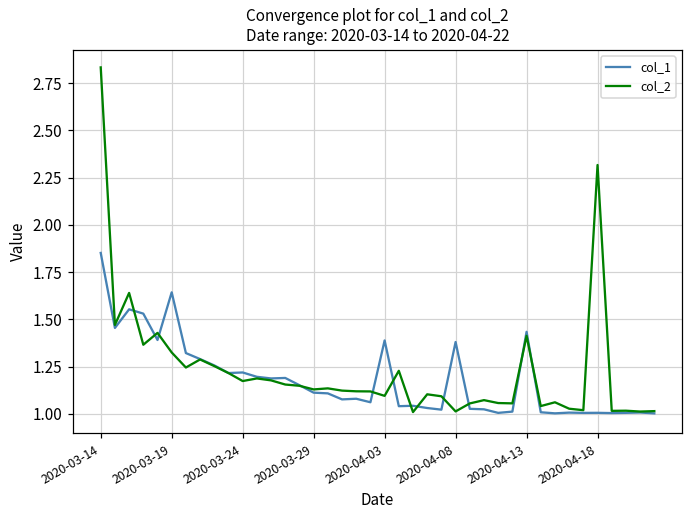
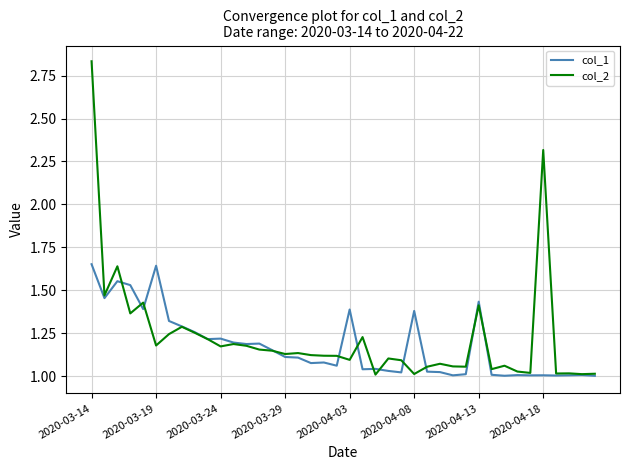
  {
    "col_1": {
-     "2020-03-14": 1.85,
+     "2020-03-14": 1.65,
      "2020-03-19": 1.64,
      "2020-03-24": 1.22,
      "2020-03-29": 1.11,
      "2020-04-03": 1.39,
      "2020-04-08": 1.38,
      "2020-04-13": 1.43,
      "2020-04-18": 1.01
    },
    "col_2": {
      "2020-03-14": 2.83,
-     "2020-03-19": 1.33,
+     "2020-03-19": 1.18,
      "2020-03-24": 1.17,
      "2020-03-29": 1.13,
      "2020-04-03": 1.10,
      "2020-04-08": 1.01,
      "2020-04-13": 1.41,
      "2020-04-18": 2.32
    }
  }
